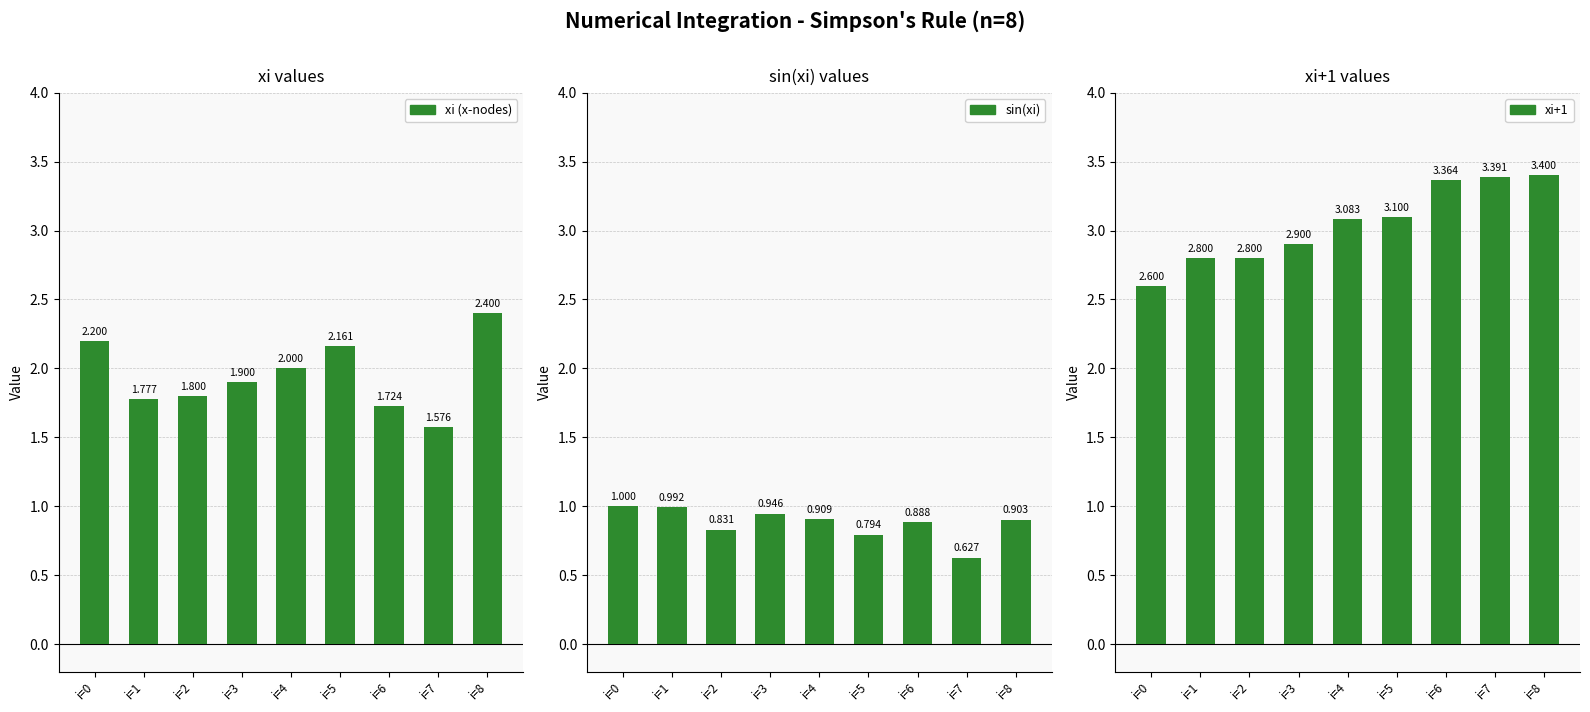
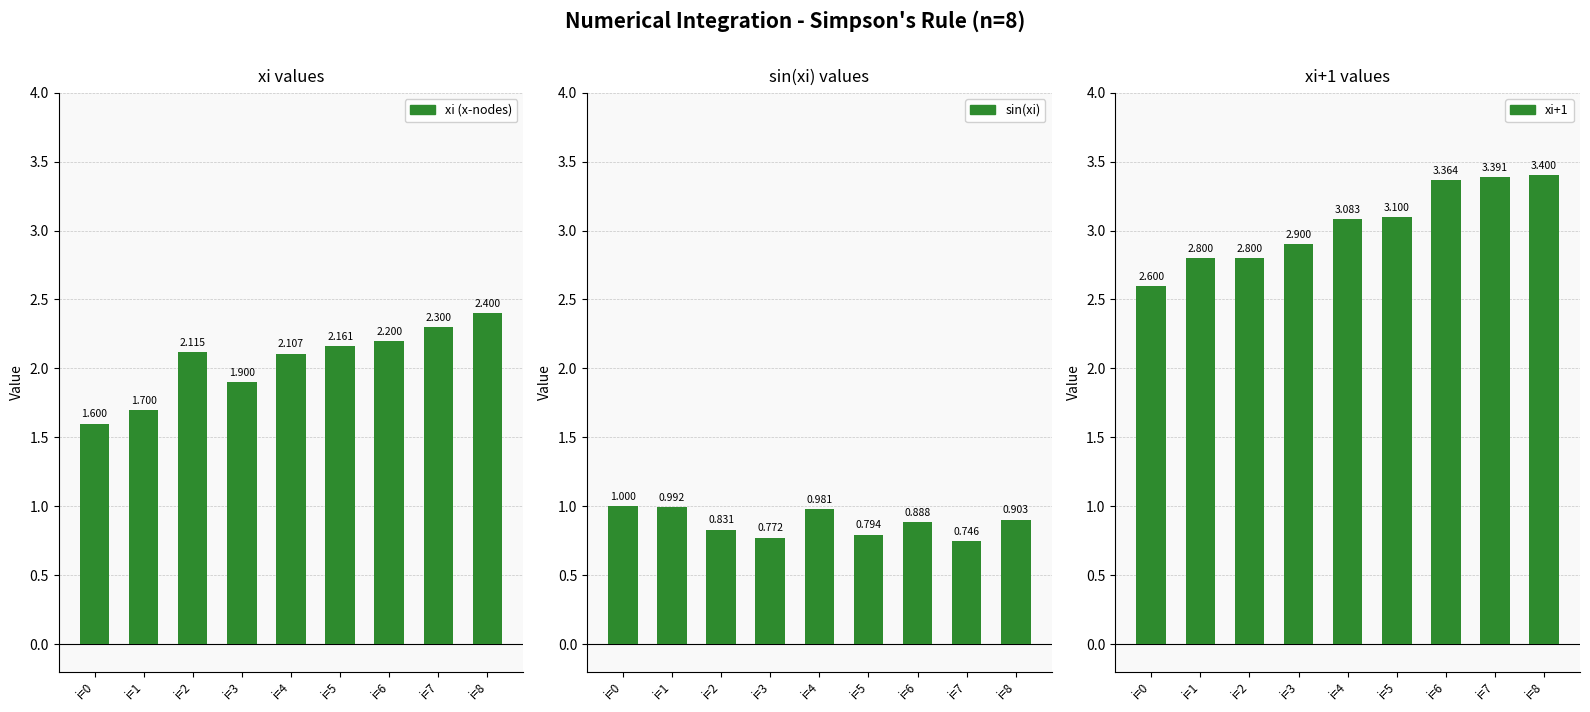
  {
    "xi values": {
-     "i=0": 2.200,
-     "i=1": 1.777,
-     "i=2": 1.800,
+     "i=0": 1.600,
+     "i=1": 1.700,
+     "i=2": 2.115,
      "i=3": 1.900,
-     "i=4": 2.000,
+     "i=4": 2.107,
      "i=5": 2.161,
-     "i=6": 1.724,
-     "i=7": 1.576,
+     "i=6": 2.200,
+     "i=7": 2.300,
      "i=8": 2.400
    },
    "sin(xi) values": {
      "i=0": 1.000,
      "i=1": 0.992,
      "i=2": 0.831,
-     "i=3": 0.946,
-     "i=4": 0.909,
+     "i=3": 0.772,
+     "i=4": 0.981,
      "i=5": 0.794,
      "i=6": 0.888,
-     "i=7": 0.627,
+     "i=7": 0.746,
      "i=8": 0.903
    },
    "xi+1 values": {
      "i=0": 2.600,
      "i=1": 2.800,
      "i=2": 2.800,
      "i=3": 2.900,
      "i=4": 3.083,
      "i=5": 3.100,
      "i=6": 3.364,
      "i=7": 3.391,
      "i=8": 3.400
    }
  }
